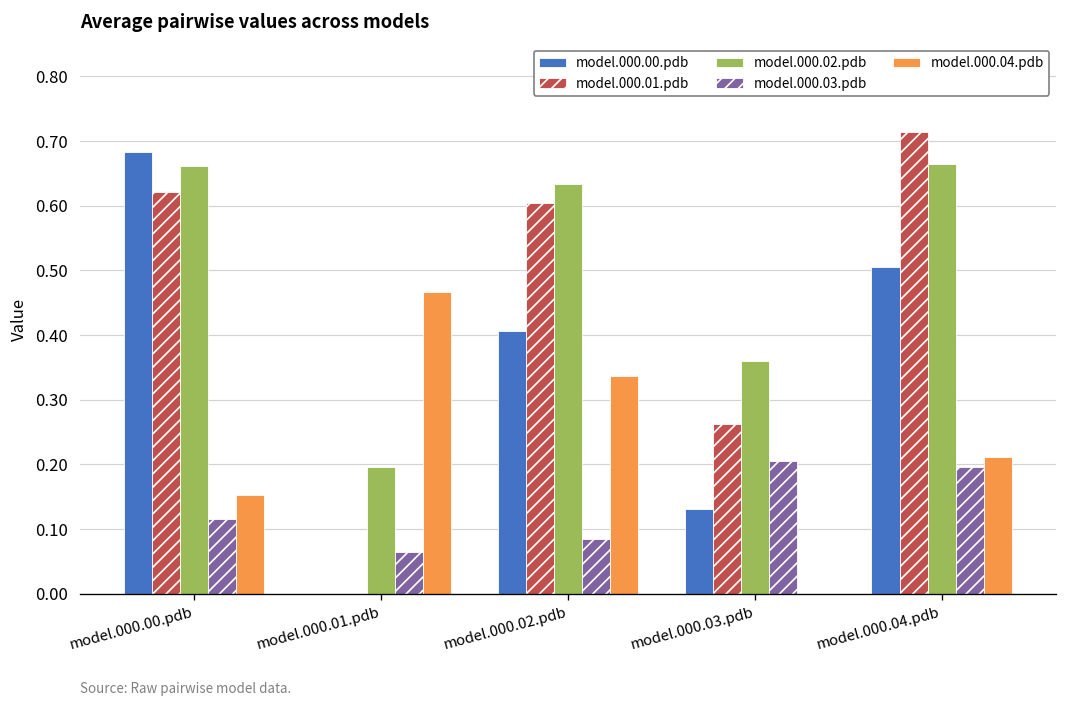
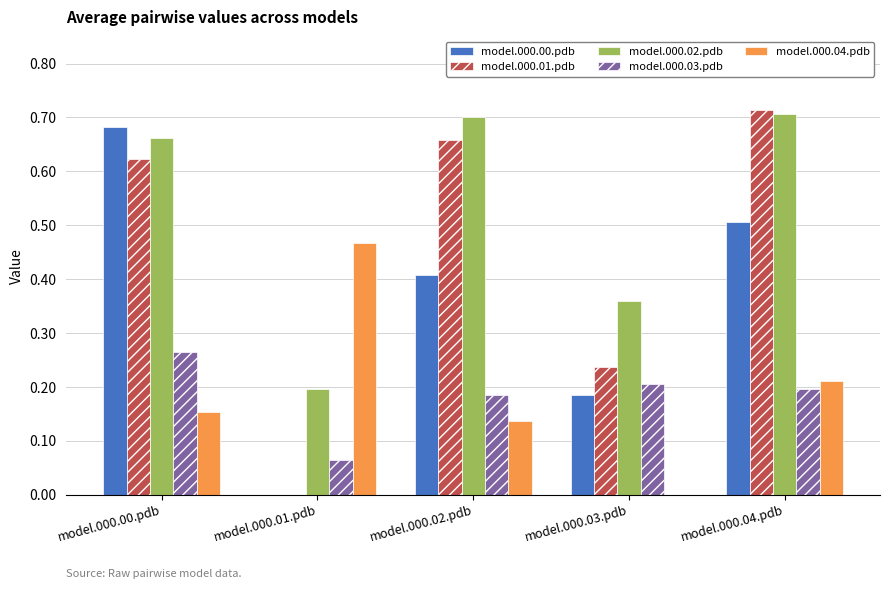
  {
    "model.000.00.pdb": {
      "model.000.00.pdb": 0.68,
      "model.000.01.pdb": 0.00,
      "model.000.02.pdb": 0.41,
-     "model.000.03.pdb": 0.13,
+     "model.000.03.pdb": 0.19,
      "model.000.04.pdb": 0.51
    },
    "model.000.01.pdb": {
      "model.000.00.pdb": 0.62,
      "model.000.01.pdb": 0.00,
-     "model.000.02.pdb": 0.61,
-     "model.000.03.pdb": 0.26,
+     "model.000.02.pdb": 0.66,
+     "model.000.03.pdb": 0.24,
      "model.000.04.pdb": 0.71
    },
    "model.000.02.pdb": {
      "model.000.00.pdb": 0.66,
      "model.000.01.pdb": 0.20,
-     "model.000.02.pdb": 0.63,
+     "model.000.02.pdb": 0.70,
      "model.000.03.pdb": 0.36,
-     "model.000.04.pdb": 0.66
+     "model.000.04.pdb": 0.71
    },
    "model.000.03.pdb": {
-     "model.000.00.pdb": 0.12,
+     "model.000.00.pdb": 0.27,
      "model.000.01.pdb": 0.06,
-     "model.000.02.pdb": 0.08,
+     "model.000.02.pdb": 0.18,
      "model.000.03.pdb": 0.21,
      "model.000.04.pdb": 0.20
    },
    "model.000.04.pdb": {
      "model.000.00.pdb": 0.15,
      "model.000.01.pdb": 0.47,
-     "model.000.02.pdb": 0.34,
+     "model.000.02.pdb": 0.14,
      "model.000.03.pdb": 0.00,
      "model.000.04.pdb": 0.21
    }
  }
